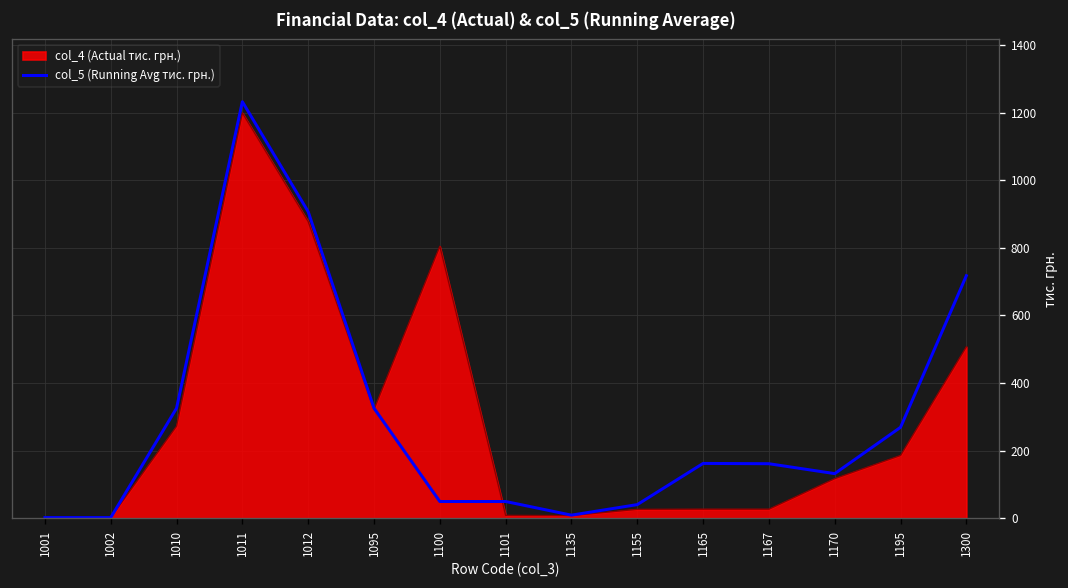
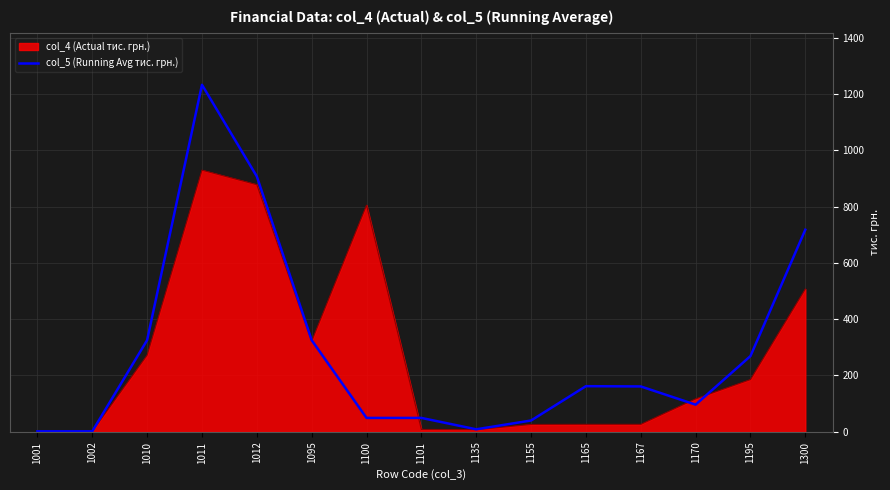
  {
    "col_4 (Actual тис. грн.)": {
      "1010": 270,
-     "1011": 1200,
+     "1011": 930,
      "1012": 880,
      "1100": 800,
      "1101": 10,
      "1155": 30,
      "1165": 30,
      "1167": 30,
      "1170": 120,
      "1195": 190,
      "1300": 510
    },
    "col_5 (Running Avg тис. грн.)": {
      "1010": 330,
      "1011": 1230,
      "1012": 910,
      "1100": 50,
      "1101": 50,
      "1155": 40,
      "1165": 160,
      "1167": 160,
-     "1170": 130,
+     "1170": 100,
      "1195": 270,
      "1300": 720
    }
  }
